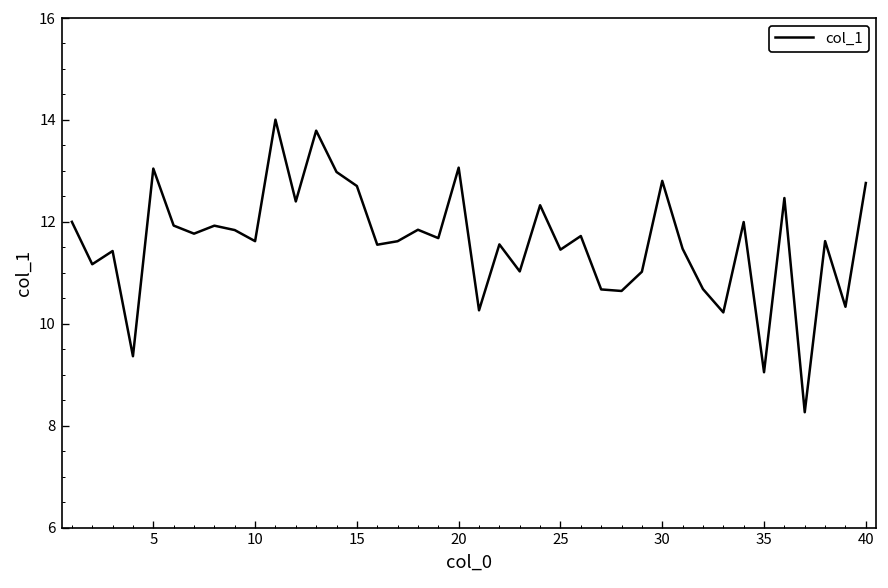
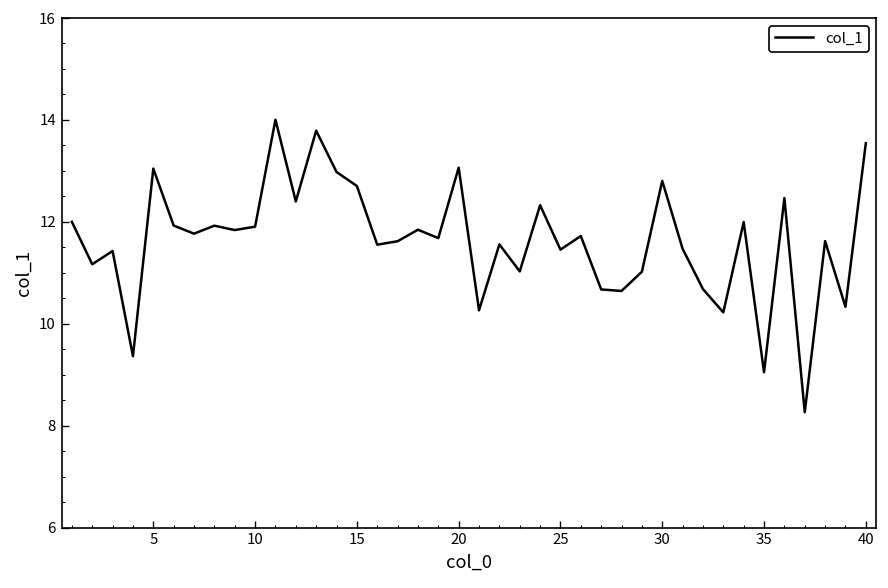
  {
    "5": 13.0,
-   "10": 11.6,
+   "10": 11.9,
    "15": 12.7,
    "20": 13.1,
    "25": 11.5,
    "30": 12.8,
    "35": 9.0,
-   "40": 12.8
+   "40": 13.5
  }
